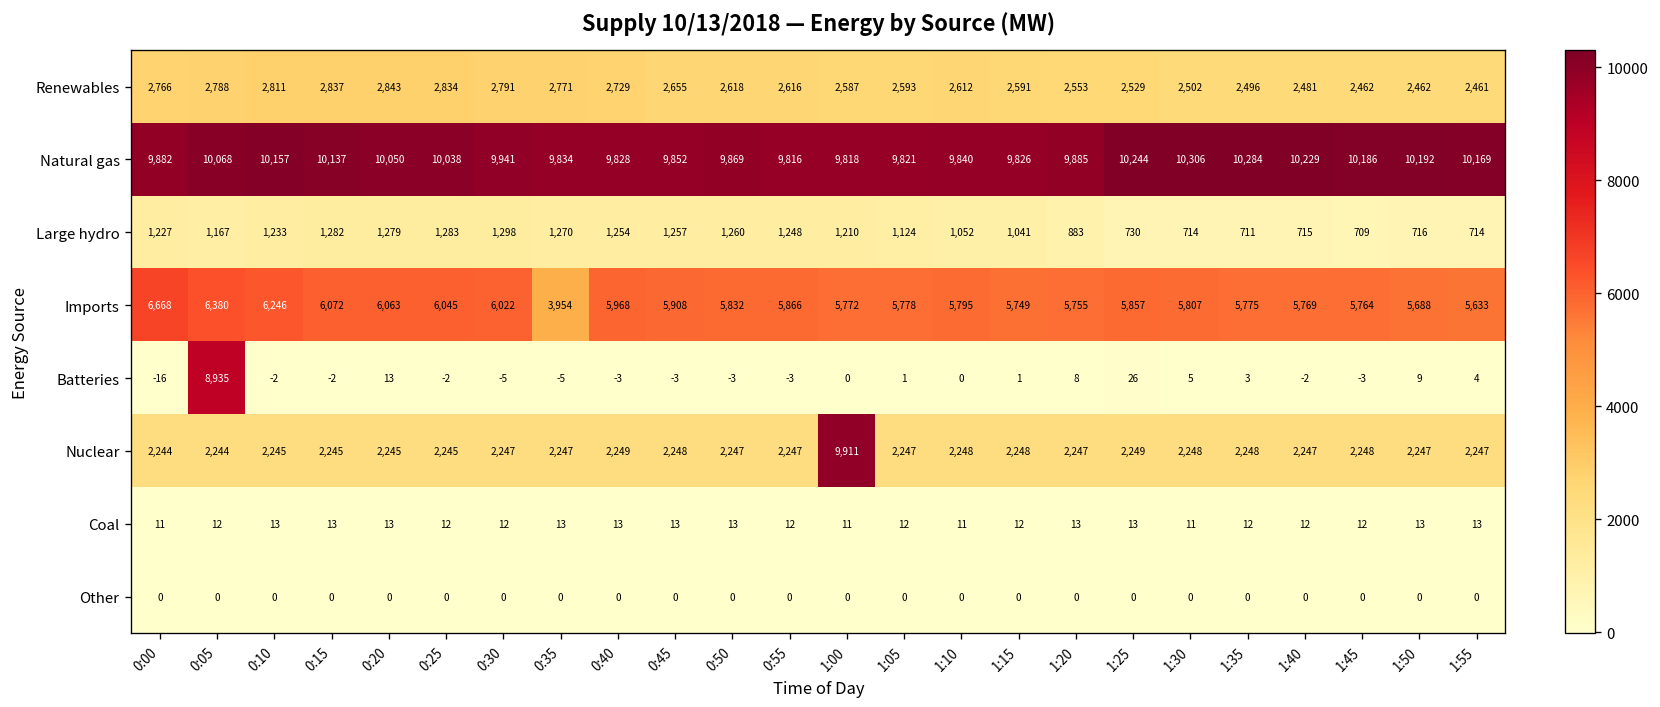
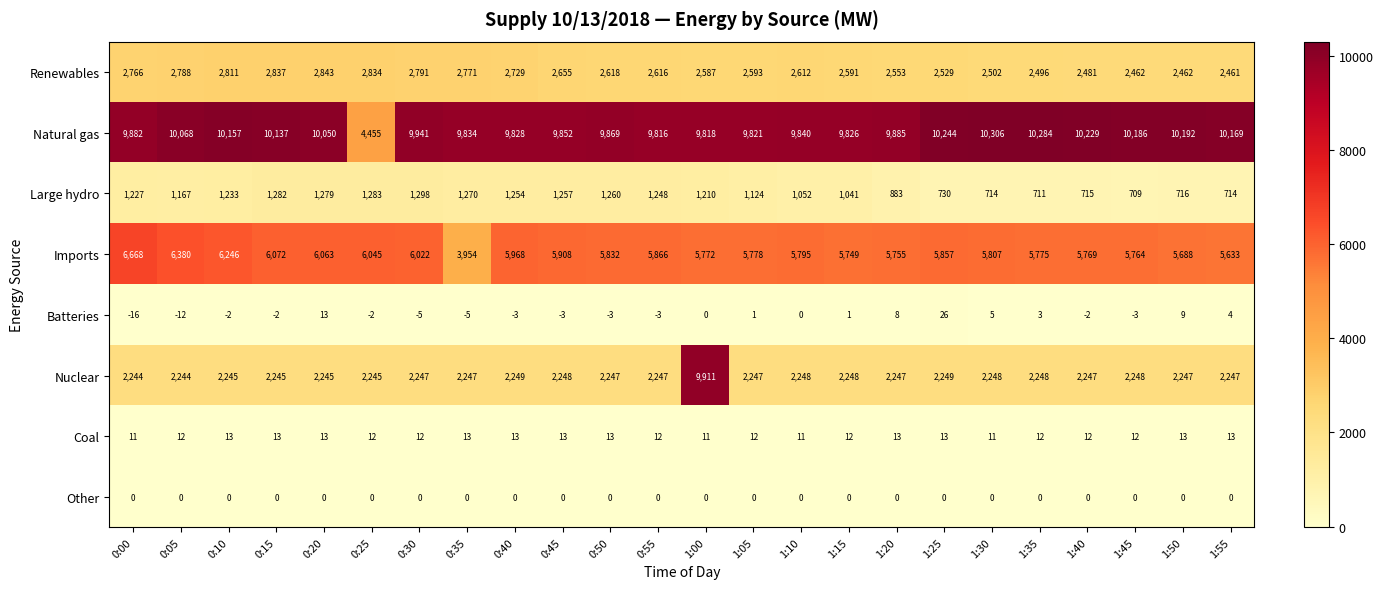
  {
    "Renewables": {
      "0:00": "2,766",
      "0:05": "2,788",
      "0:10": "2,811",
      "0:15": "2,837",
      "0:20": "2,843",
      "0:25": "2,834",
      "0:30": "2,791",
      "0:35": "2,771",
      "0:40": "2,729",
      "0:45": "2,655",
      "0:50": "2,618",
      "0:55": "2,616",
      "1:00": "2,587",
      "1:05": "2,593",
      "1:10": "2,612",
      "1:15": "2,591",
      "1:20": "2,553",
      "1:25": "2,529",
      "1:30": "2,502",
      "1:35": "2,496",
      "1:40": "2,481",
      "1:45": "2,462",
      "1:50": "2,462",
      "1:55": "2,461"
    },
    "Natural gas": {
      "0:00": "9,882",
      "0:05": "10,068",
      "0:10": "10,157",
      "0:15": "10,137",
      "0:20": "10,050",
-     "0:25": "10,038",
+     "0:25": "4,455",
      "0:30": "9,941",
      "0:35": "9,834",
      "0:40": "9,828",
      "0:45": "9,852",
      "0:50": "9,869",
      "0:55": "9,816",
      "1:00": "9,818",
      "1:05": "9,821",
      "1:10": "9,840",
      "1:15": "9,826",
      "1:20": "9,885",
      "1:25": "10,244",
      "1:30": "10,306",
      "1:35": "10,284",
      "1:40": "10,229",
      "1:45": "10,186",
      "1:50": "10,192",
      "1:55": "10,169"
    },
    "Large hydro": {
      "0:00": "1,227",
      "0:05": "1,167",
      "0:10": "1,233",
      "0:15": "1,282",
      "0:20": "1,279",
      "0:25": "1,283",
      "0:30": "1,298",
      "0:35": "1,270",
      "0:40": "1,254",
      "0:45": "1,257",
      "0:50": "1,260",
      "0:55": "1,248",
      "1:00": "1,210",
      "1:05": "1,124",
      "1:10": "1,052",
      "1:15": "1,041",
      "1:20": "883",
      "1:25": "730",
      "1:30": "714",
      "1:35": "711",
      "1:40": "715",
      "1:45": "709",
      "1:50": "716",
      "1:55": "714"
    },
    "Imports": {
      "0:00": "6,668",
      "0:05": "6,380",
      "0:10": "6,246",
      "0:15": "6,072",
      "0:20": "6,063",
      "0:25": "6,045",
      "0:30": "6,022",
      "0:35": "3,954",
      "0:40": "5,968",
      "0:45": "5,908",
      "0:50": "5,832",
      "0:55": "5,866",
      "1:00": "5,772",
      "1:05": "5,778",
      "1:10": "5,795",
      "1:15": "5,749",
      "1:20": "5,755",
      "1:25": "5,857",
      "1:30": "5,807",
      "1:35": "5,775",
      "1:40": "5,769",
      "1:45": "5,764",
      "1:50": "5,688",
      "1:55": "5,633"
    },
    "Batteries": {
      "0:00": "-16",
-     "0:05": "8,935",
+     "0:05": "-12",
      "0:10": "-2",
      "0:15": "-2",
      "0:20": "13",
      "0:25": "-2",
      "0:30": "-5",
      "0:35": "-5",
      "0:40": "-3",
      "0:45": "-3",
      "0:50": "-3",
      "0:55": "-3",
      "1:00": "0",
      "1:05": "1",
      "1:10": "0",
      "1:15": "1",
      "1:20": "8",
      "1:25": "26",
      "1:30": "5",
      "1:35": "3",
      "1:40": "-2",
      "1:45": "-3",
      "1:50": "9",
      "1:55": "4"
    },
    "Nuclear": {
      "0:00": "2,244",
      "0:05": "2,244",
      "0:10": "2,245",
      "0:15": "2,245",
      "0:20": "2,245",
      "0:25": "2,245",
      "0:30": "2,247",
      "0:35": "2,247",
      "0:40": "2,249",
      "0:45": "2,248",
      "0:50": "2,247",
      "0:55": "2,247",
      "1:00": "9,911",
      "1:05": "2,247",
      "1:10": "2,248",
      "1:15": "2,248",
      "1:20": "2,247",
      "1:25": "2,249",
      "1:30": "2,248",
      "1:35": "2,248",
      "1:40": "2,247",
      "1:45": "2,248",
      "1:50": "2,247",
      "1:55": "2,247"
    },
    "Coal": {
      "0:00": "11",
      "0:05": "12",
      "0:10": "13",
      "0:15": "13",
      "0:20": "13",
      "0:25": "12",
      "0:30": "12",
      "0:35": "13",
      "0:40": "13",
      "0:45": "13",
      "0:50": "13",
      "0:55": "12",
      "1:00": "11",
      "1:05": "12",
      "1:10": "11",
      "1:15": "12",
      "1:20": "13",
      "1:25": "13",
      "1:30": "11",
      "1:35": "12",
      "1:40": "12",
      "1:45": "12",
      "1:50": "13",
      "1:55": "13"
    },
    "Other": {
      "0:00": "0",
      "0:05": "0",
      "0:10": "0",
      "0:15": "0",
      "0:20": "0",
      "0:25": "0",
      "0:30": "0",
      "0:35": "0",
      "0:40": "0",
      "0:45": "0",
      "0:50": "0",
      "0:55": "0",
      "1:00": "0",
      "1:05": "0",
      "1:10": "0",
      "1:15": "0",
      "1:20": "0",
      "1:25": "0",
      "1:30": "0",
      "1:35": "0",
      "1:40": "0",
      "1:45": "0",
      "1:50": "0",
      "1:55": "0"
    }
  }
